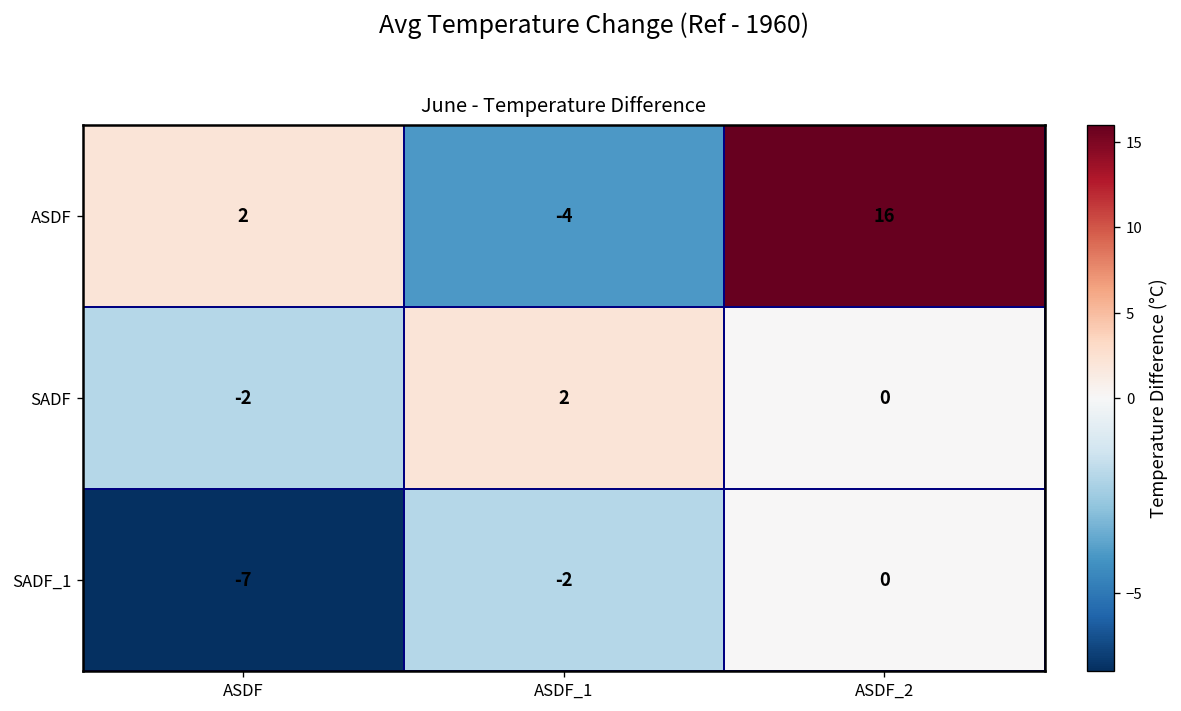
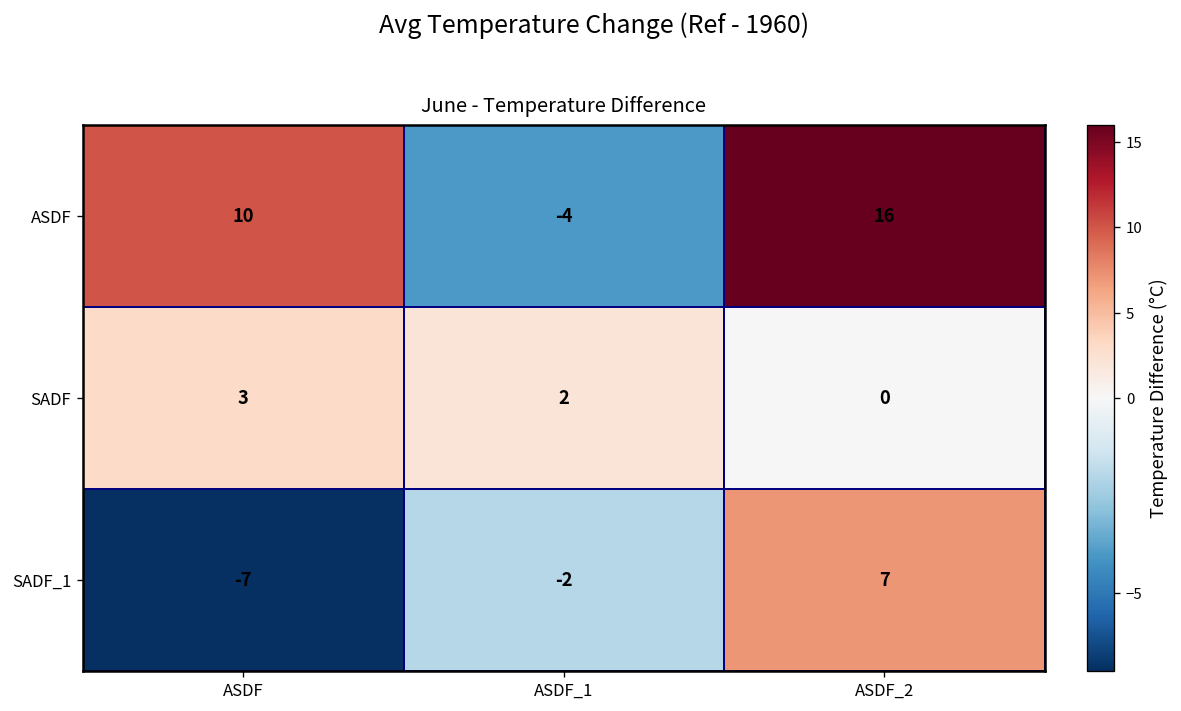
  {
    "ASDF": {
-     "ASDF": 2,
+     "ASDF": 10,
      "ASDF_1": -4,
      "ASDF_2": 16
    },
    "SADF": {
-     "ASDF": -2,
+     "ASDF": 3,
      "ASDF_1": 2,
      "ASDF_2": 0
    },
    "SADF_1": {
      "ASDF": -7,
      "ASDF_1": -2,
-     "ASDF_2": 0
+     "ASDF_2": 7
    }
  }
